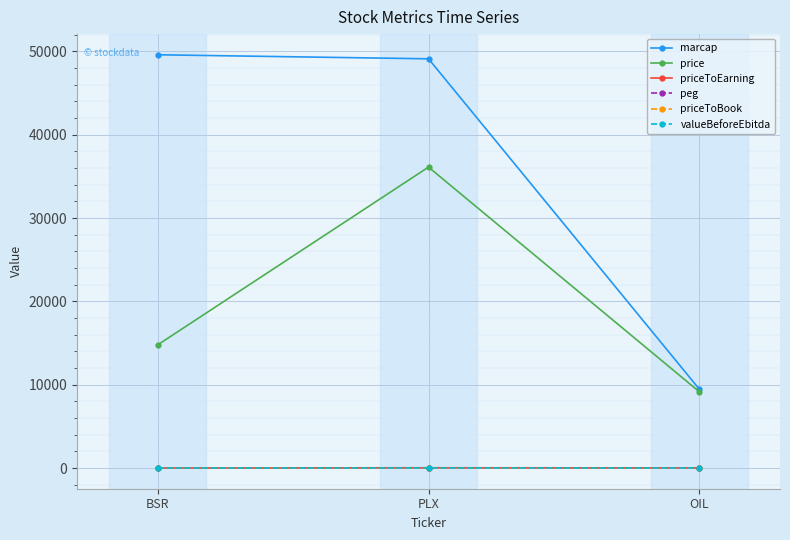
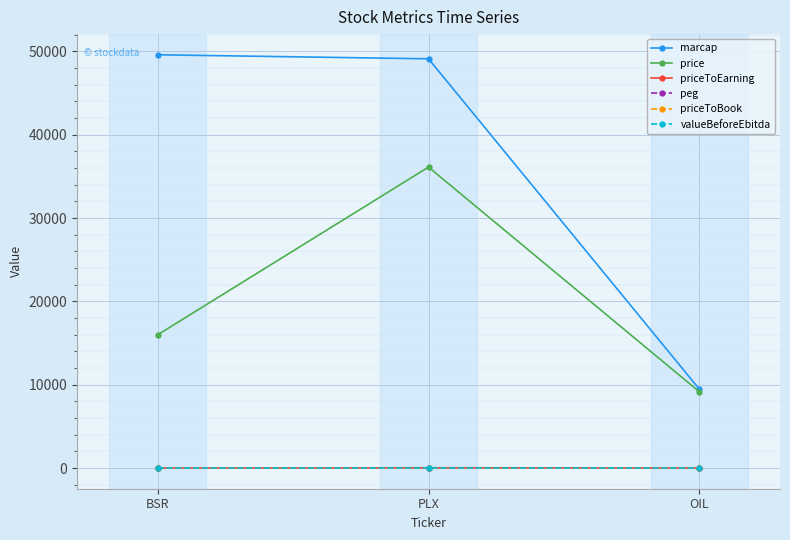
  {
    "price": {
-     "BSR": 15000,
+     "BSR": 16000,
      "PLX": 36000,
      "OIL": 9000
    }
  }
